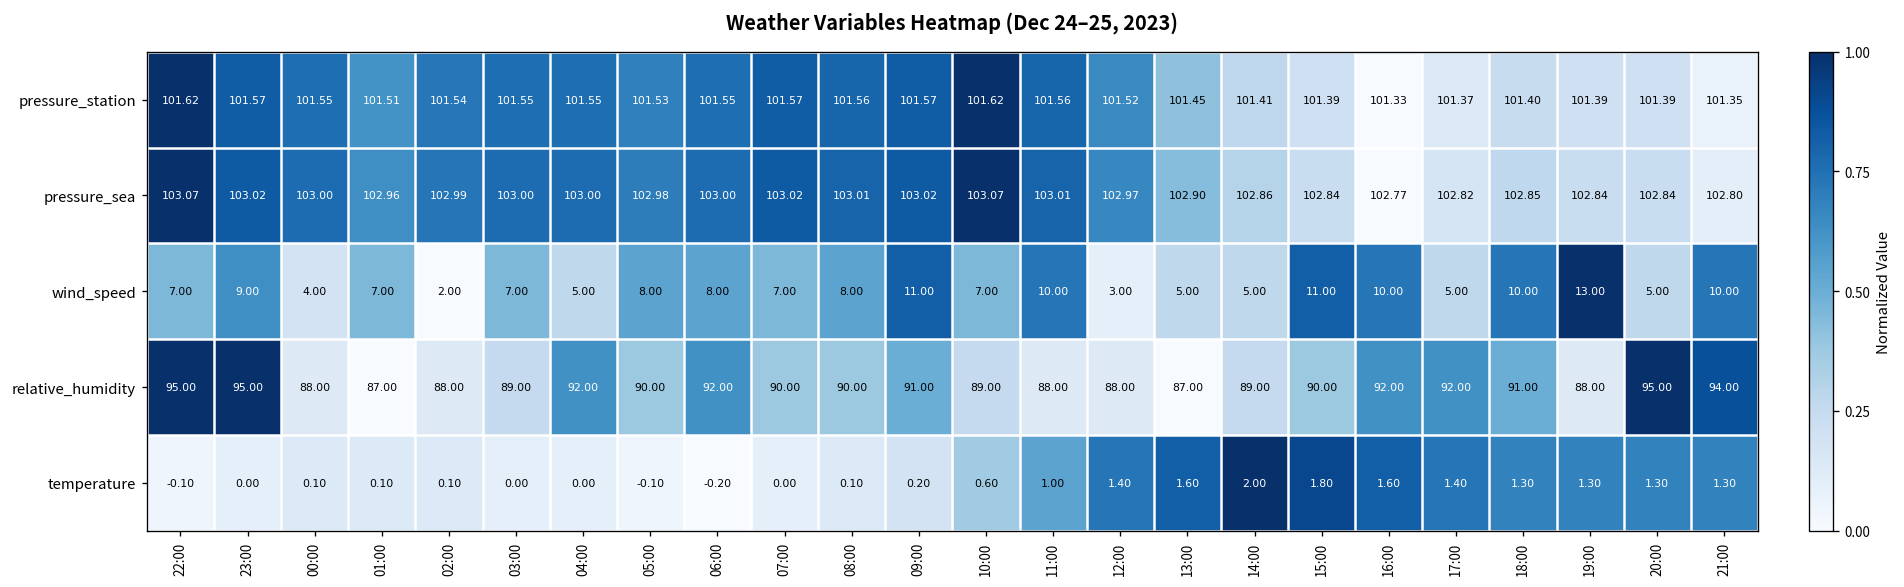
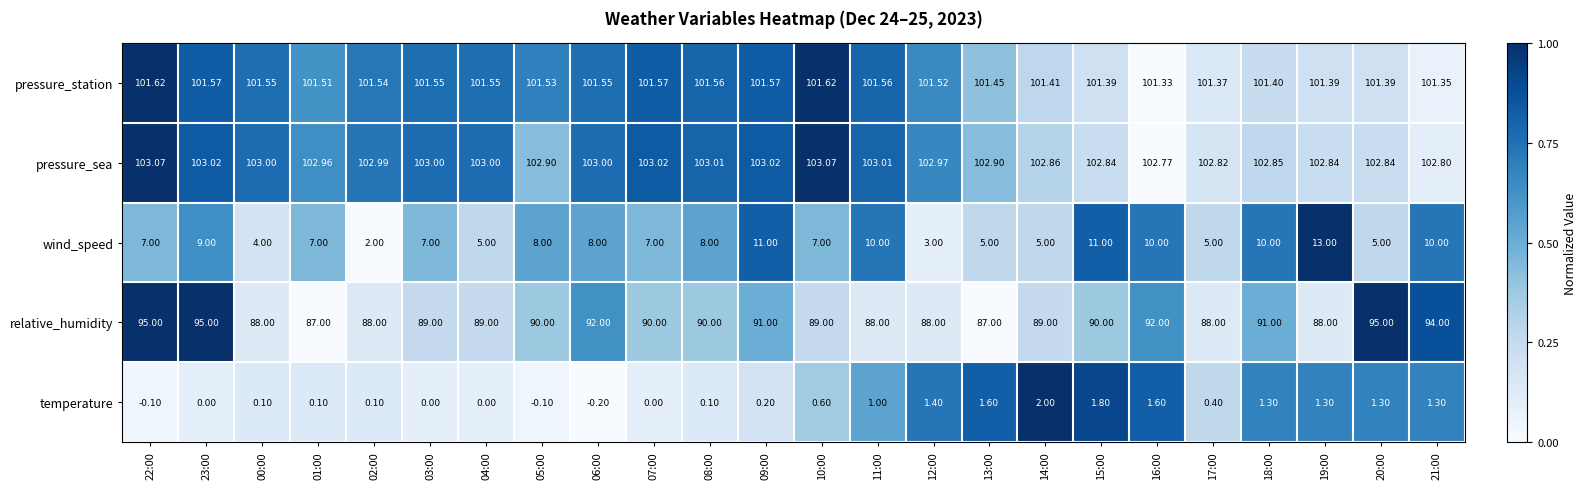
  {
    "pressure_station": {
      "22:00": 101.62,
      "23:00": 101.57,
      "00:00": 101.55,
      "01:00": 101.51,
      "02:00": 101.54,
      "03:00": 101.55,
      "04:00": 101.55,
      "05:00": 101.53,
      "06:00": 101.55,
      "07:00": 101.57,
      "08:00": 101.56,
      "09:00": 101.57,
      "10:00": 101.62,
      "11:00": 101.56,
      "12:00": 101.52,
      "13:00": 101.45,
      "14:00": 101.41,
      "15:00": 101.39,
      "16:00": 101.33,
      "17:00": 101.37,
      "18:00": 101.40,
      "19:00": 101.39,
      "20:00": 101.39,
      "21:00": 101.35
    },
    "pressure_sea": {
      "22:00": 103.07,
      "23:00": 103.02,
      "00:00": 103.00,
      "01:00": 102.96,
      "02:00": 102.99,
      "03:00": 103.00,
      "04:00": 103.00,
-     "05:00": 102.98,
+     "05:00": 102.90,
      "06:00": 103.00,
      "07:00": 103.02,
      "08:00": 103.01,
      "09:00": 103.02,
      "10:00": 103.07,
      "11:00": 103.01,
      "12:00": 102.97,
      "13:00": 102.90,
      "14:00": 102.86,
      "15:00": 102.84,
      "16:00": 102.77,
      "17:00": 102.82,
      "18:00": 102.85,
      "19:00": 102.84,
      "20:00": 102.84,
      "21:00": 102.80
    },
    "wind_speed": {
      "22:00": 7.00,
      "23:00": 9.00,
      "00:00": 4.00,
      "01:00": 7.00,
      "02:00": 2.00,
      "03:00": 7.00,
      "04:00": 5.00,
      "05:00": 8.00,
      "06:00": 8.00,
      "07:00": 7.00,
      "08:00": 8.00,
      "09:00": 11.00,
      "10:00": 7.00,
      "11:00": 10.00,
      "12:00": 3.00,
      "13:00": 5.00,
      "14:00": 5.00,
      "15:00": 11.00,
      "16:00": 10.00,
      "17:00": 5.00,
      "18:00": 10.00,
      "19:00": 13.00,
      "20:00": 5.00,
      "21:00": 10.00
    },
    "relative_humidity": {
      "22:00": 95.00,
      "23:00": 95.00,
      "00:00": 88.00,
      "01:00": 87.00,
      "02:00": 88.00,
      "03:00": 89.00,
-     "04:00": 92.00,
+     "04:00": 89.00,
      "05:00": 90.00,
      "06:00": 92.00,
      "07:00": 90.00,
      "08:00": 90.00,
      "09:00": 91.00,
      "10:00": 89.00,
      "11:00": 88.00,
      "12:00": 88.00,
      "13:00": 87.00,
      "14:00": 89.00,
      "15:00": 90.00,
      "16:00": 92.00,
-     "17:00": 92.00,
+     "17:00": 88.00,
      "18:00": 91.00,
      "19:00": 88.00,
      "20:00": 95.00,
      "21:00": 94.00
    },
    "temperature": {
      "22:00": -0.10,
      "23:00": 0.00,
      "00:00": 0.10,
      "01:00": 0.10,
      "02:00": 0.10,
      "03:00": 0.00,
      "04:00": 0.00,
      "05:00": -0.10,
      "06:00": -0.20,
      "07:00": 0.00,
      "08:00": 0.10,
      "09:00": 0.20,
      "10:00": 0.60,
      "11:00": 1.00,
      "12:00": 1.40,
      "13:00": 1.60,
      "14:00": 2.00,
      "15:00": 1.80,
      "16:00": 1.60,
-     "17:00": 1.40,
+     "17:00": 0.40,
      "18:00": 1.30,
      "19:00": 1.30,
      "20:00": 1.30,
      "21:00": 1.30
    }
  }
